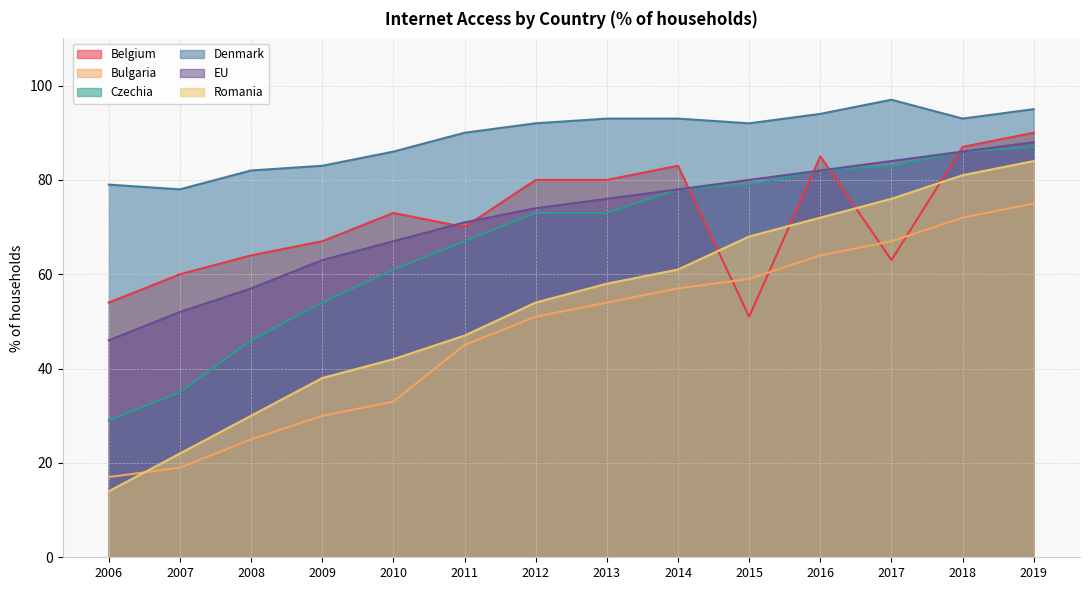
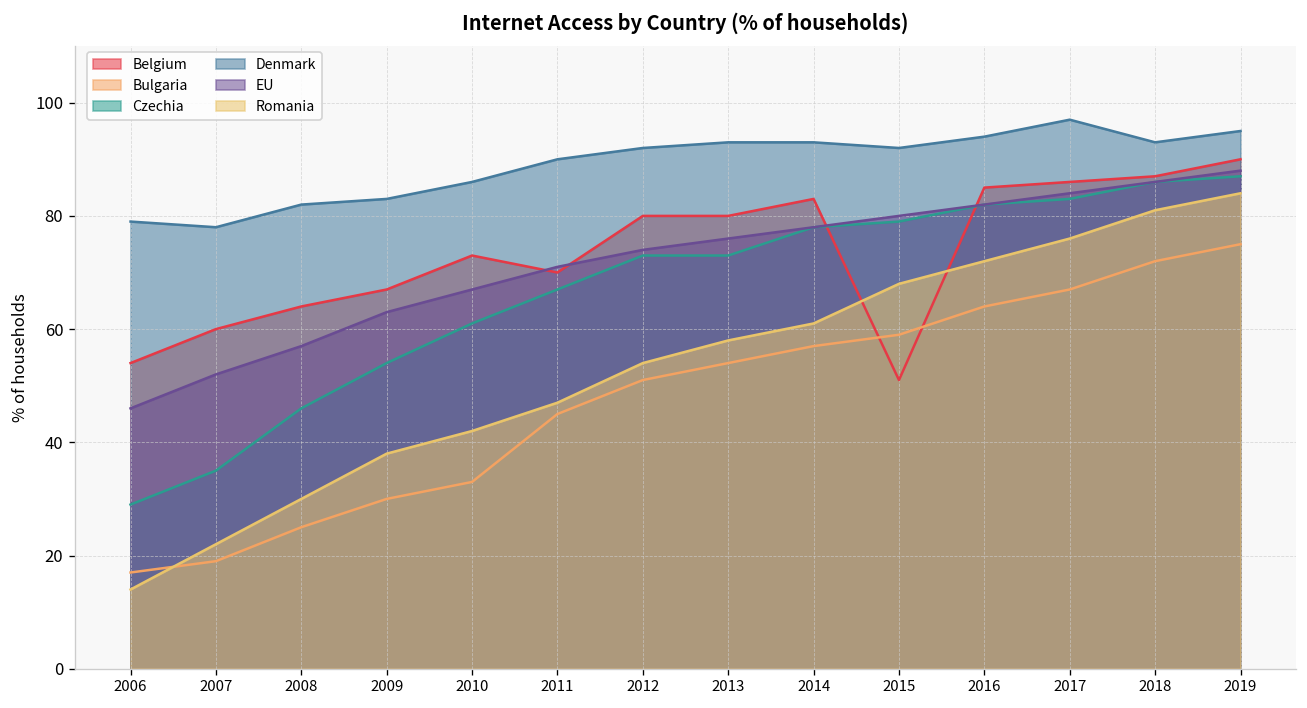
  {
    "Belgium": {
      "2006": 54,
      "2007": 60,
      "2008": 64,
      "2009": 67,
      "2010": 73,
      "2011": 70,
      "2012": 80,
      "2013": 80,
      "2014": 83,
      "2015": 51,
      "2016": 85,
-     "2017": 63,
+     "2017": 86,
      "2018": 87,
      "2019": 90
    }
  }
